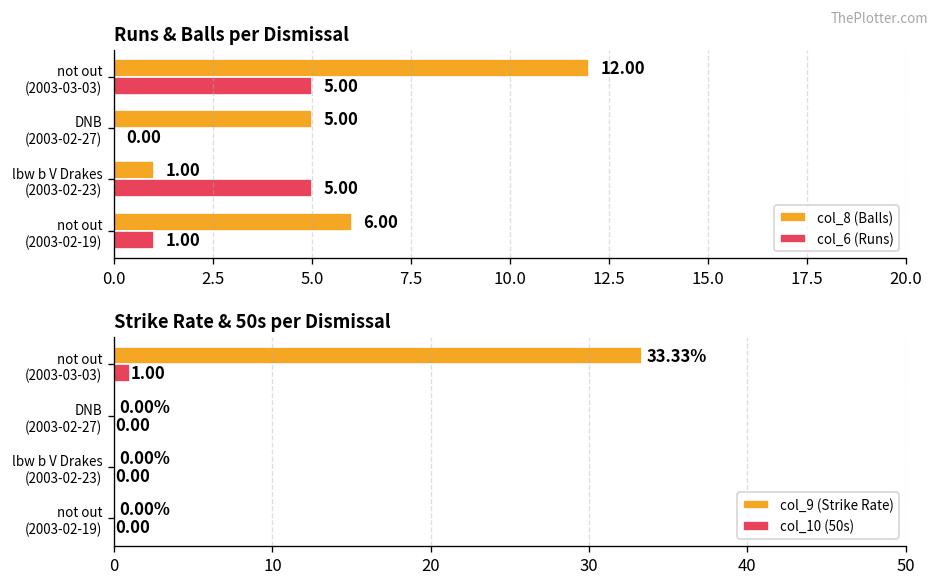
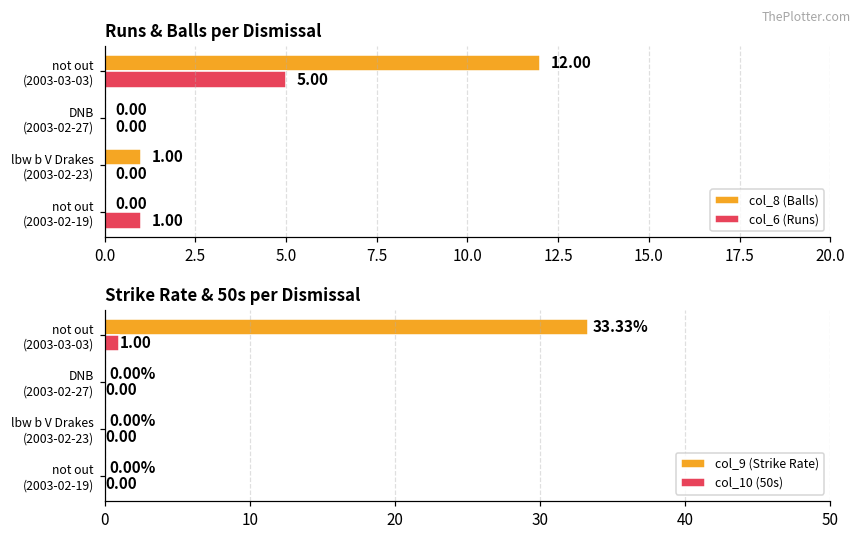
  {
    "Runs & Balls per Dismissal": {
      "col_8 (Balls)": {
        "not out (2003-03-03)": "12.00",
-       "DNB (2003-02-27)": "5.00",
+       "DNB (2003-02-27)": "0.00",
        "lbw b V Drakes (2003-02-23)": "1.00",
-       "not out (2003-02-19)": "6.00"
+       "not out (2003-02-19)": "0.00"
      },
      "col_6 (Runs)": {
        "not out (2003-03-03)": "5.00",
        "DNB (2003-02-27)": "0.00",
-       "lbw b V Drakes (2003-02-23)": "5.00",
+       "lbw b V Drakes (2003-02-23)": "0.00",
        "not out (2003-02-19)": "1.00"
      }
    },
    "Strike Rate & 50s per Dismissal": {
      "col_9 (Strike Rate)": {
        "not out (2003-03-03)": "33.33%",
        "DNB (2003-02-27)": "0.00%",
        "lbw b V Drakes (2003-02-23)": "0.00%",
        "not out (2003-02-19)": "0.00%"
      },
      "col_10 (50s)": {
        "not out (2003-03-03)": "1.00",
        "DNB (2003-02-27)": "0.00",
        "lbw b V Drakes (2003-02-23)": "0.00",
        "not out (2003-02-19)": "0.00"
      }
    }
  }
